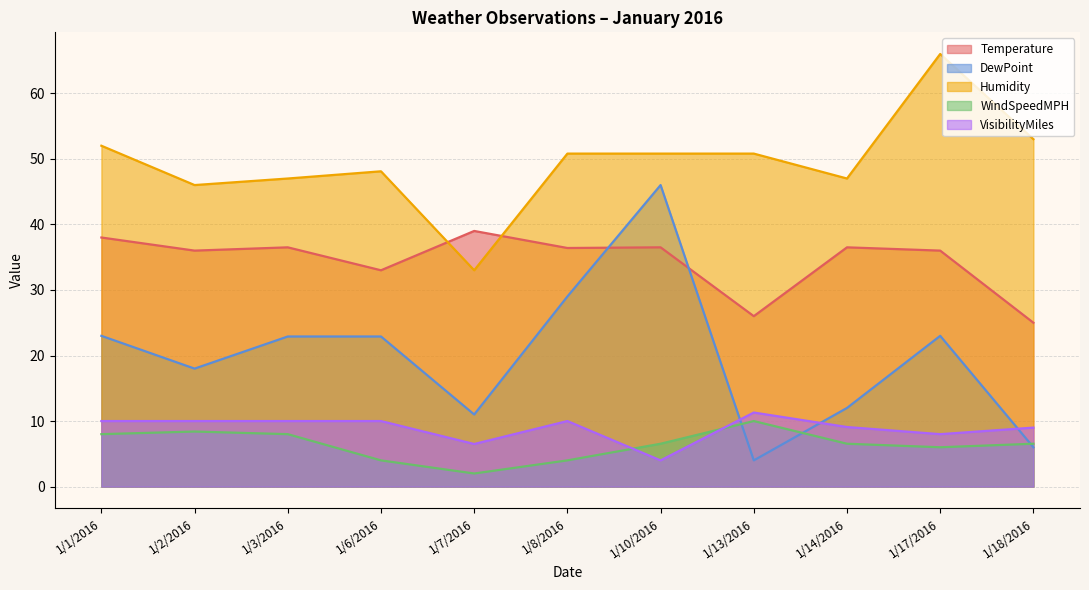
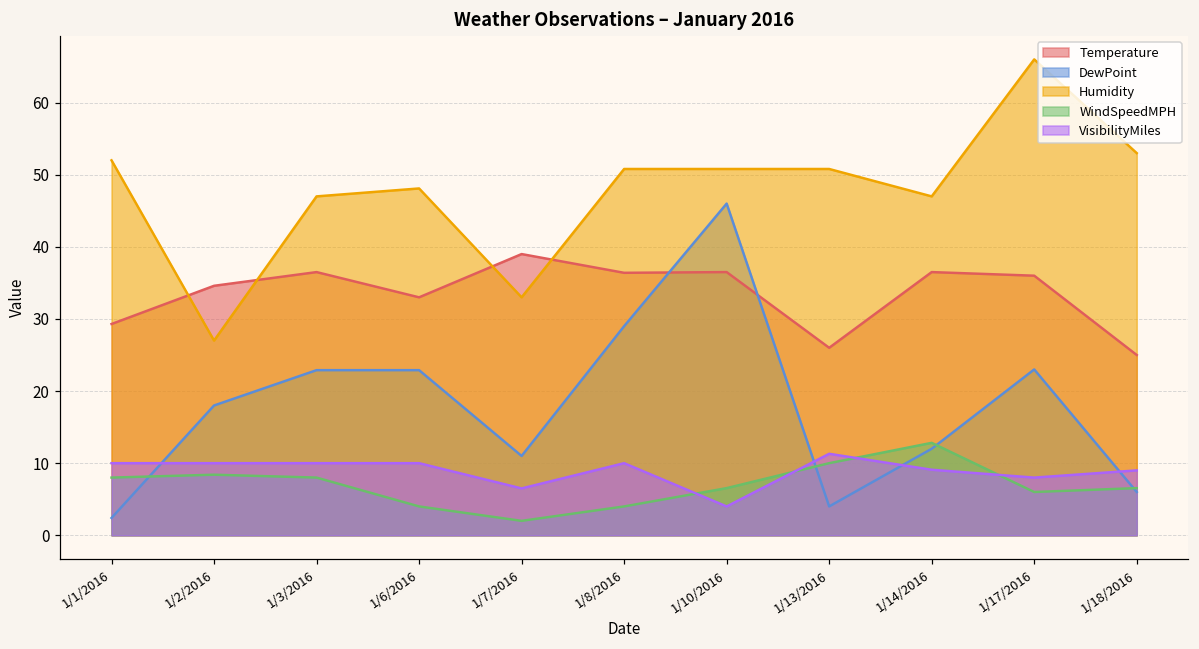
  {
    "Temperature": {
-     "1/1/2016": 38,
-     "1/2/2016": 36,
+     "1/1/2016": 29,
+     "1/2/2016": 35,
      "1/3/2016": 37,
      "1/6/2016": 33,
      "1/7/2016": 39,
      "1/8/2016": 36,
      "1/10/2016": 37,
      "1/13/2016": 26,
      "1/14/2016": 37,
      "1/17/2016": 36,
      "1/18/2016": 25
    },
    "DewPoint": {
-     "1/1/2016": 23,
+     "1/1/2016": 2,
      "1/2/2016": 18,
      "1/3/2016": 23,
      "1/6/2016": 23,
      "1/7/2016": 11,
      "1/8/2016": 29,
      "1/10/2016": 46,
      "1/13/2016": 4,
      "1/14/2016": 12,
      "1/17/2016": 23,
      "1/18/2016": 6
    },
    "Humidity": {
      "1/1/2016": 52,
-     "1/2/2016": 46,
+     "1/2/2016": 27,
      "1/3/2016": 47,
      "1/6/2016": 48,
      "1/7/2016": 33,
      "1/8/2016": 51,
      "1/10/2016": 51,
      "1/13/2016": 51,
      "1/14/2016": 47,
      "1/17/2016": 66,
      "1/18/2016": 53
    },
    "WindSpeedMPH": {
      "1/1/2016": 8,
      "1/2/2016": 8,
      "1/3/2016": 8,
      "1/6/2016": 4,
      "1/7/2016": 2,
      "1/8/2016": 4,
      "1/10/2016": 7,
      "1/13/2016": 10,
-     "1/14/2016": 7,
+     "1/14/2016": 13,
      "1/17/2016": 6,
      "1/18/2016": 7
    },
    "VisibilityMiles": {
      "1/1/2016": 10,
      "1/2/2016": 10,
      "1/3/2016": 10,
      "1/6/2016": 10,
      "1/7/2016": 7,
      "1/8/2016": 10,
      "1/10/2016": 4,
      "1/13/2016": 11,
      "1/14/2016": 9,
      "1/17/2016": 8,
      "1/18/2016": 9
    }
  }
